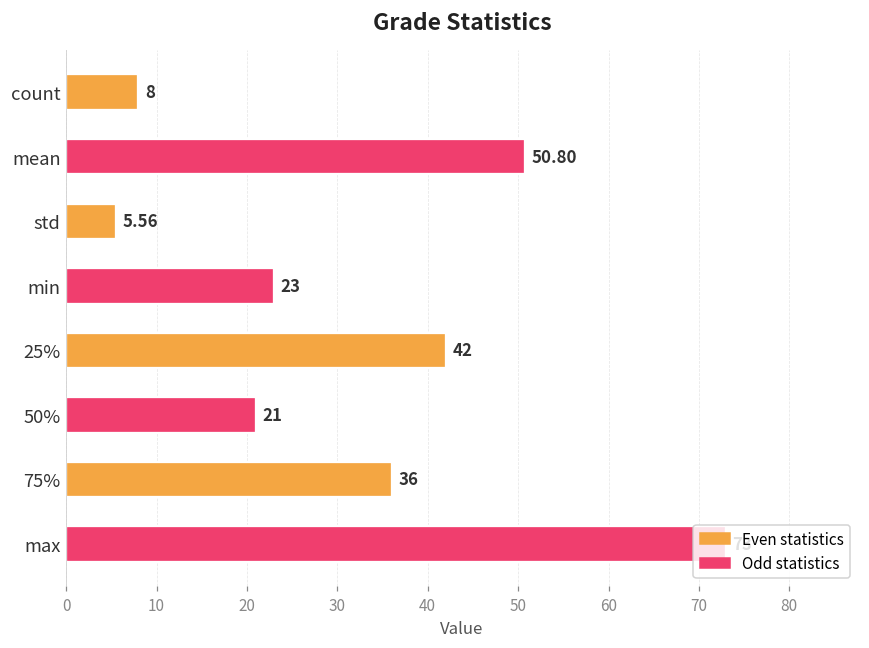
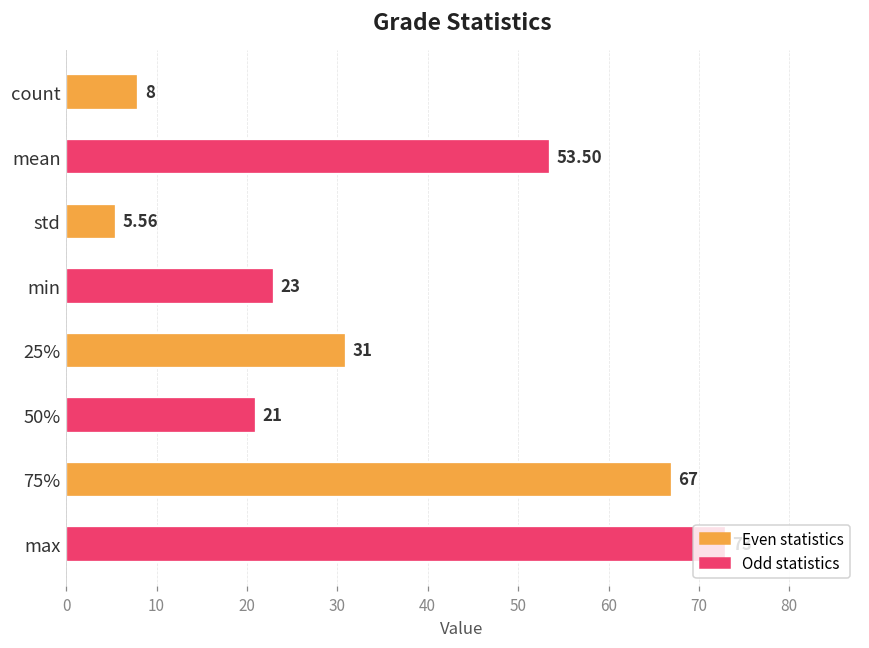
  {
    "count": 8,
-   "mean": 50.80,
+   "mean": 53.50,
    "std": 5.56,
    "min": 23,
-   "25%": 42,
+   "25%": 31,
    "50%": 21,
-   "75%": 36
+   "75%": 67
  }
